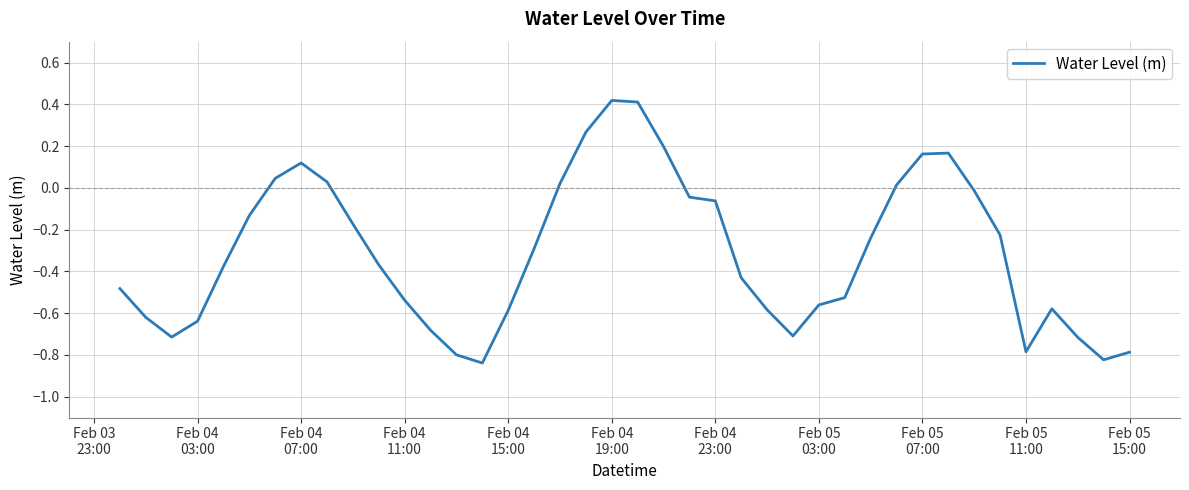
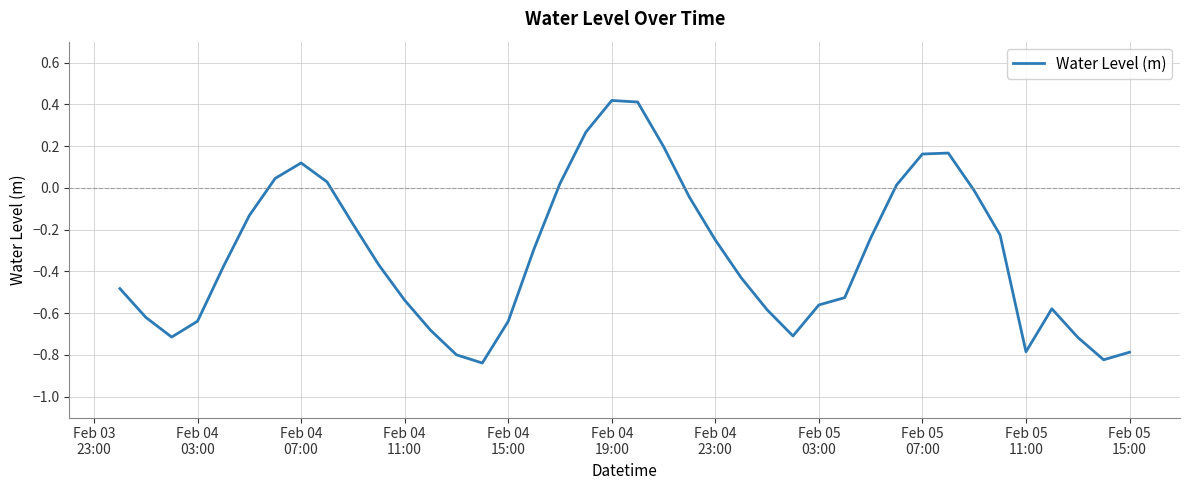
  {
    "Feb 04 03:00": -0.64,
    "Feb 04 07:00": 0.12,
    "Feb 04 11:00": -0.54,
-   "Feb 04 15:00": -0.59,
+   "Feb 04 15:00": -0.64,
    "Feb 04 19:00": 0.42,
-   "Feb 04 23:00": -0.06,
+   "Feb 04 23:00": -0.25,
    "Feb 05 03:00": -0.56,
    "Feb 05 07:00": 0.16,
    "Feb 05 11:00": -0.79,
    "Feb 05 15:00": -0.79
  }
